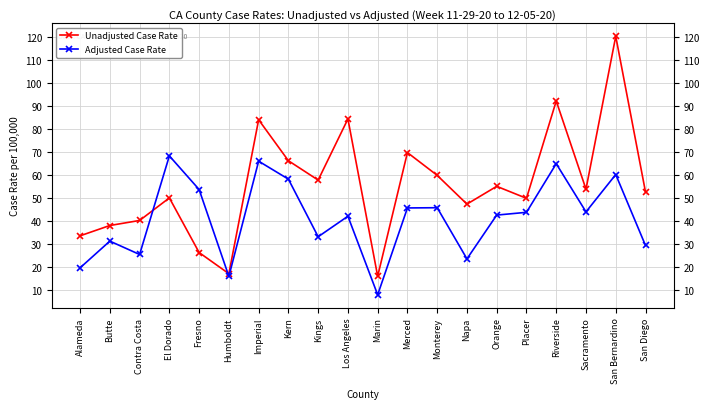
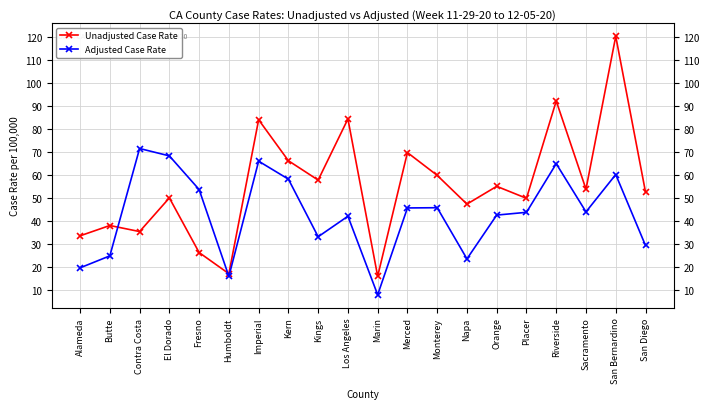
  {
    "Unadjusted Case Rate": {
      "Alameda": 34,
      "Butte": 38,
-     "Contra Costa": 40,
+     "Contra Costa": 36,
      "El Dorado": 50,
      "Fresno": 26,
      "Humboldt": 17,
      "Imperial": 84,
      "Kern": 66,
      "Kings": 58,
      "Los Angeles": 84,
      "Marin": 16,
      "Merced": 70,
      "Monterey": 60,
      "Napa": 47,
      "Orange": 55,
      "Placer": 50,
      "Riverside": 92,
      "Sacramento": 54,
      "San Bernardino": 120,
      "San Diego": 53
    },
    "Adjusted Case Rate": {
      "Alameda": 20,
-     "Butte": 31,
-     "Contra Costa": 26,
+     "Butte": 25,
+     "Contra Costa": 72,
      "El Dorado": 68,
      "Fresno": 54,
      "Humboldt": 16,
      "Imperial": 66,
      "Kern": 58,
      "Kings": 33,
      "Los Angeles": 42,
      "Marin": 8,
      "Merced": 46,
      "Monterey": 46,
      "Napa": 24,
      "Orange": 43,
      "Placer": 44,
      "Riverside": 65,
      "Sacramento": 44,
      "San Bernardino": 60,
      "San Diego": 30
    }
  }
